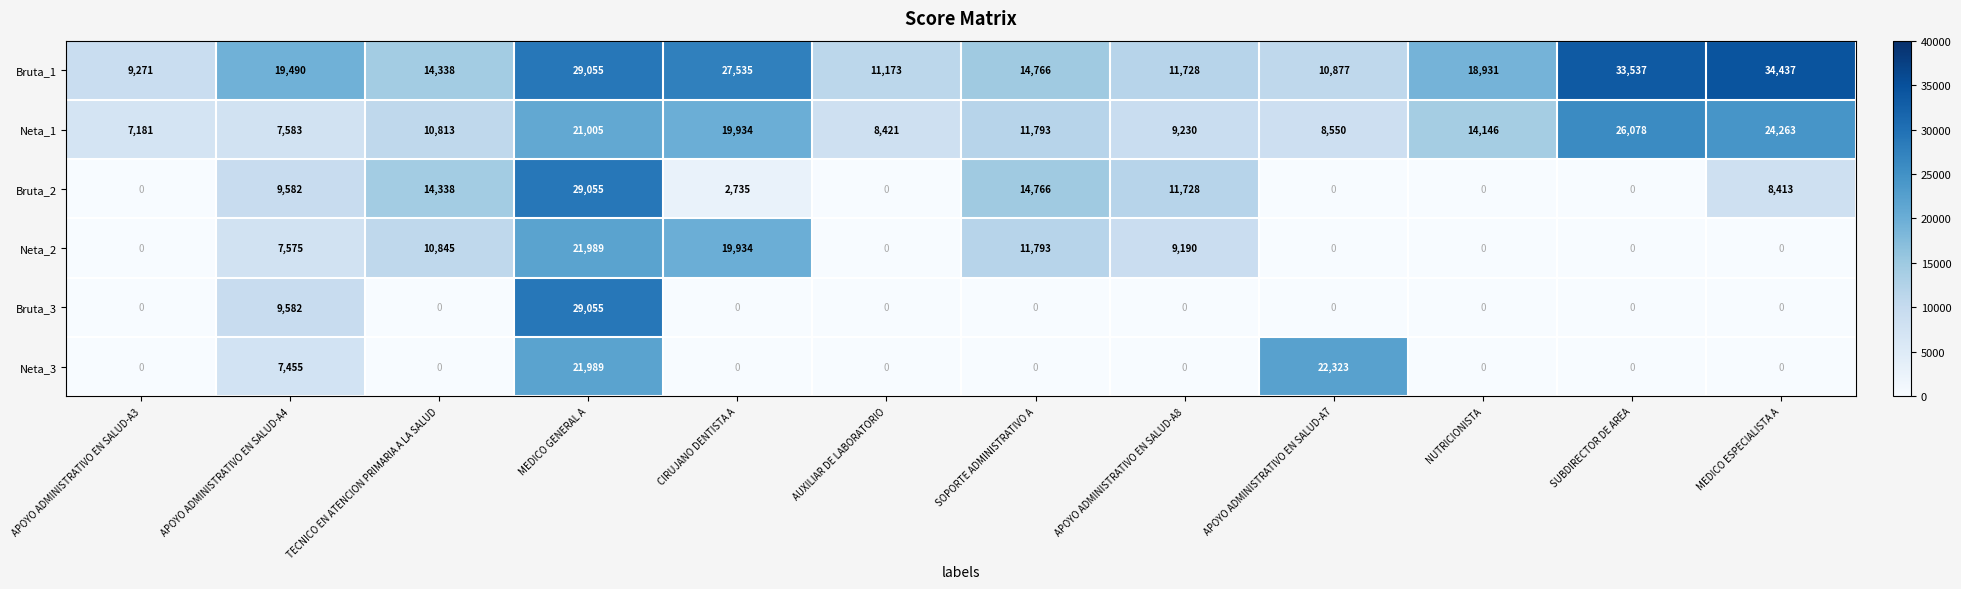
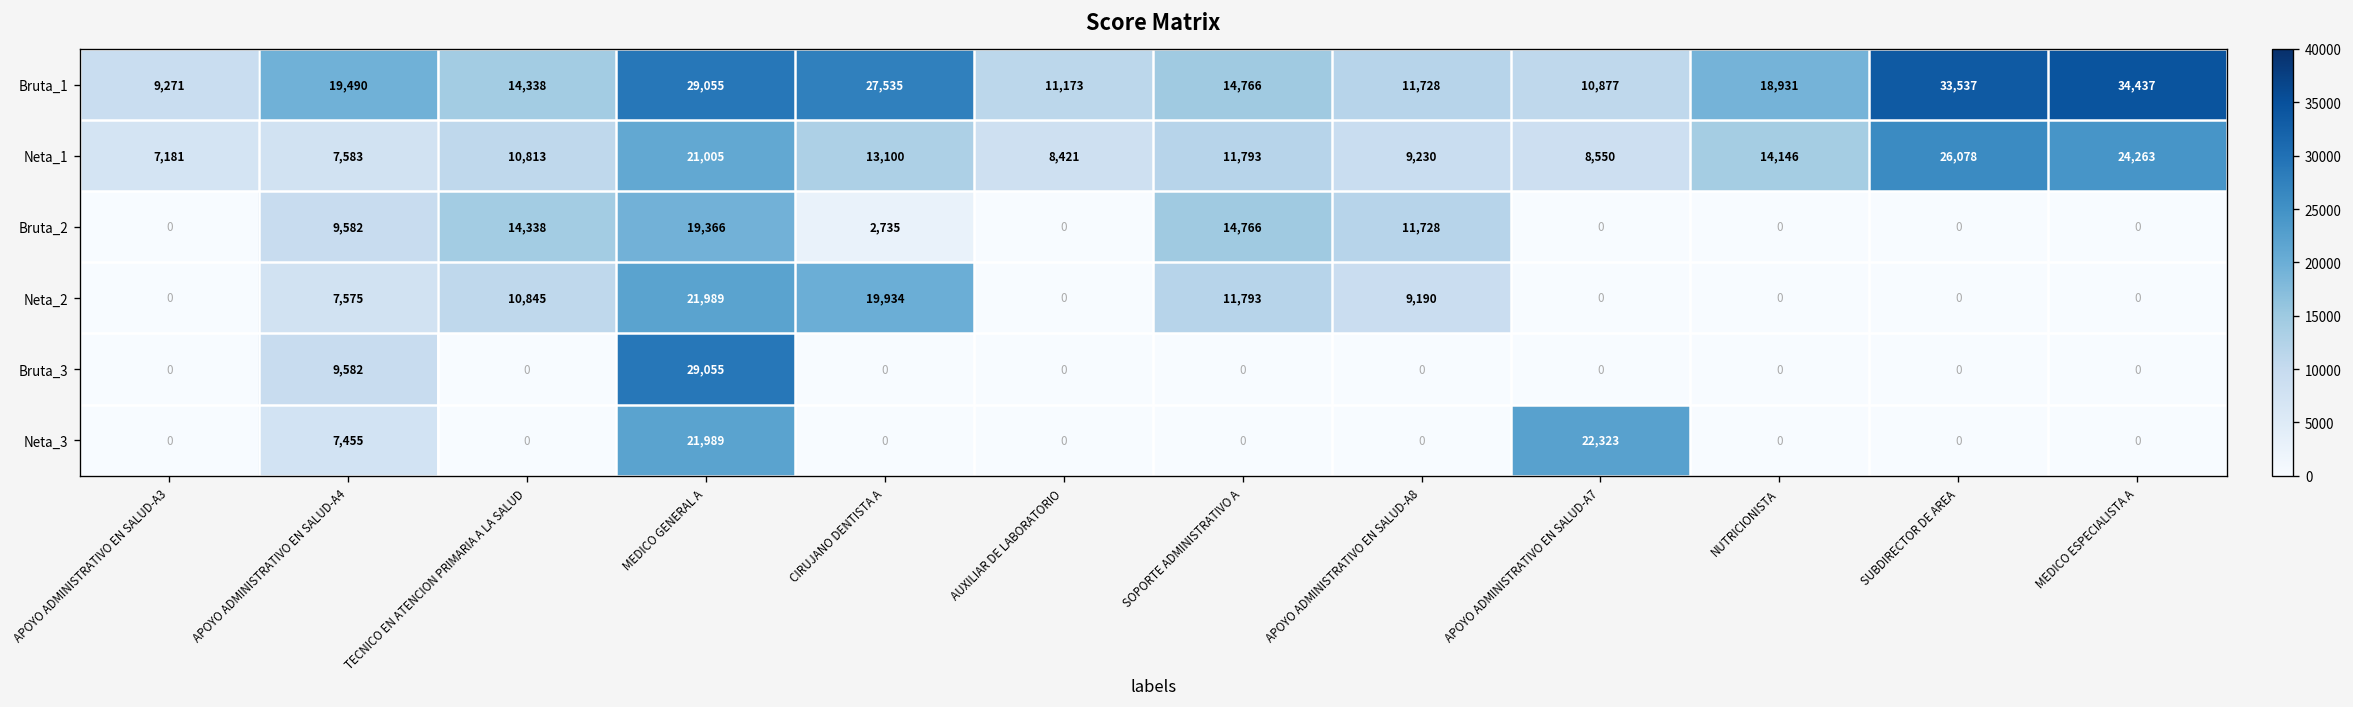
  {
    "Bruta_1": {
      "APOYO ADMINISTRATIVO EN SALUD-A3": "9,271",
      "APOYO ADMINISTRATIVO EN SALUD-A4": "19,490",
      "TECNICO EN ATENCION PRIMARIA A LA SALUD": "14,338",
      "MEDICO GENERAL A": "29,055",
      "CIRUJANO DENTISTA A": "27,535",
      "AUXILIAR DE LABORATORIO": "11,173",
      "SOPORTE ADMINISTRATIVO A": "14,766",
      "APOYO ADMINISTRATIVO EN SALUD-A8": "11,728",
      "APOYO ADMINISTRATIVO EN SALUD-A7": "10,877",
      "NUTRICIONISTA": "18,931",
      "SUBDIRECTOR DE AREA": "33,537",
      "MEDICO ESPECIALISTA A": "34,437"
    },
    "Neta_1": {
      "APOYO ADMINISTRATIVO EN SALUD-A3": "7,181",
      "APOYO ADMINISTRATIVO EN SALUD-A4": "7,583",
      "TECNICO EN ATENCION PRIMARIA A LA SALUD": "10,813",
      "MEDICO GENERAL A": "21,005",
-     "CIRUJANO DENTISTA A": "19,934",
+     "CIRUJANO DENTISTA A": "13,100",
      "AUXILIAR DE LABORATORIO": "8,421",
      "SOPORTE ADMINISTRATIVO A": "11,793",
      "APOYO ADMINISTRATIVO EN SALUD-A8": "9,230",
      "APOYO ADMINISTRATIVO EN SALUD-A7": "8,550",
      "NUTRICIONISTA": "14,146",
      "SUBDIRECTOR DE AREA": "26,078",
      "MEDICO ESPECIALISTA A": "24,263"
    },
    "Bruta_2": {
      "APOYO ADMINISTRATIVO EN SALUD-A3": "0",
      "APOYO ADMINISTRATIVO EN SALUD-A4": "9,582",
      "TECNICO EN ATENCION PRIMARIA A LA SALUD": "14,338",
-     "MEDICO GENERAL A": "29,055",
+     "MEDICO GENERAL A": "19,366",
      "CIRUJANO DENTISTA A": "2,735",
      "AUXILIAR DE LABORATORIO": "0",
      "SOPORTE ADMINISTRATIVO A": "14,766",
      "APOYO ADMINISTRATIVO EN SALUD-A8": "11,728",
      "APOYO ADMINISTRATIVO EN SALUD-A7": "0",
      "NUTRICIONISTA": "0",
      "SUBDIRECTOR DE AREA": "0",
-     "MEDICO ESPECIALISTA A": "8,413"
+     "MEDICO ESPECIALISTA A": "0"
    },
    "Neta_2": {
      "APOYO ADMINISTRATIVO EN SALUD-A3": "0",
      "APOYO ADMINISTRATIVO EN SALUD-A4": "7,575",
      "TECNICO EN ATENCION PRIMARIA A LA SALUD": "10,845",
      "MEDICO GENERAL A": "21,989",
      "CIRUJANO DENTISTA A": "19,934",
      "AUXILIAR DE LABORATORIO": "0",
      "SOPORTE ADMINISTRATIVO A": "11,793",
      "APOYO ADMINISTRATIVO EN SALUD-A8": "9,190",
      "APOYO ADMINISTRATIVO EN SALUD-A7": "0",
      "NUTRICIONISTA": "0",
      "SUBDIRECTOR DE AREA": "0",
      "MEDICO ESPECIALISTA A": "0"
    },
    "Bruta_3": {
      "APOYO ADMINISTRATIVO EN SALUD-A3": "0",
      "APOYO ADMINISTRATIVO EN SALUD-A4": "9,582",
      "TECNICO EN ATENCION PRIMARIA A LA SALUD": "0",
      "MEDICO GENERAL A": "29,055",
      "CIRUJANO DENTISTA A": "0",
      "AUXILIAR DE LABORATORIO": "0",
      "SOPORTE ADMINISTRATIVO A": "0",
      "APOYO ADMINISTRATIVO EN SALUD-A8": "0",
      "APOYO ADMINISTRATIVO EN SALUD-A7": "0",
      "NUTRICIONISTA": "0",
      "SUBDIRECTOR DE AREA": "0",
      "MEDICO ESPECIALISTA A": "0"
    },
    "Neta_3": {
      "APOYO ADMINISTRATIVO EN SALUD-A3": "0",
      "APOYO ADMINISTRATIVO EN SALUD-A4": "7,455",
      "TECNICO EN ATENCION PRIMARIA A LA SALUD": "0",
      "MEDICO GENERAL A": "21,989",
      "CIRUJANO DENTISTA A": "0",
      "AUXILIAR DE LABORATORIO": "0",
      "SOPORTE ADMINISTRATIVO A": "0",
      "APOYO ADMINISTRATIVO EN SALUD-A8": "0",
      "APOYO ADMINISTRATIVO EN SALUD-A7": "22,323",
      "NUTRICIONISTA": "0",
      "SUBDIRECTOR DE AREA": "0",
      "MEDICO ESPECIALISTA A": "0"
    }
  }
